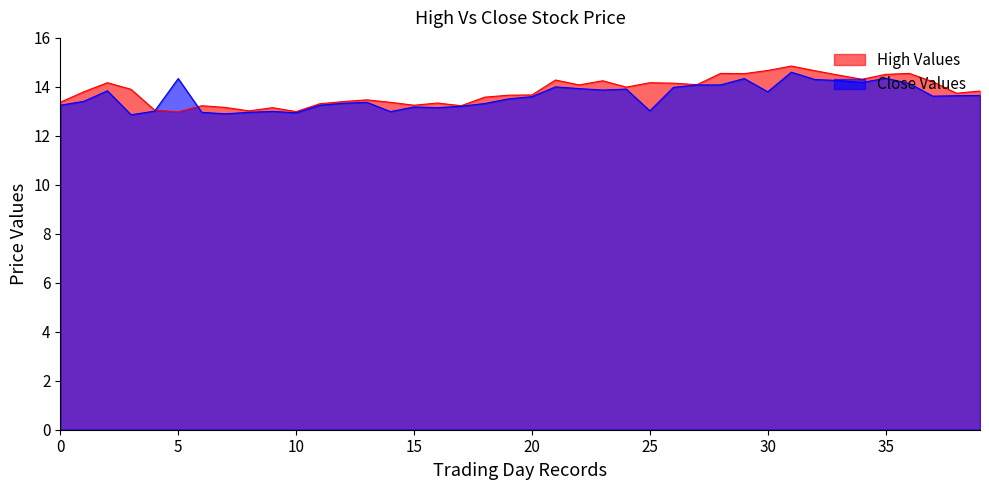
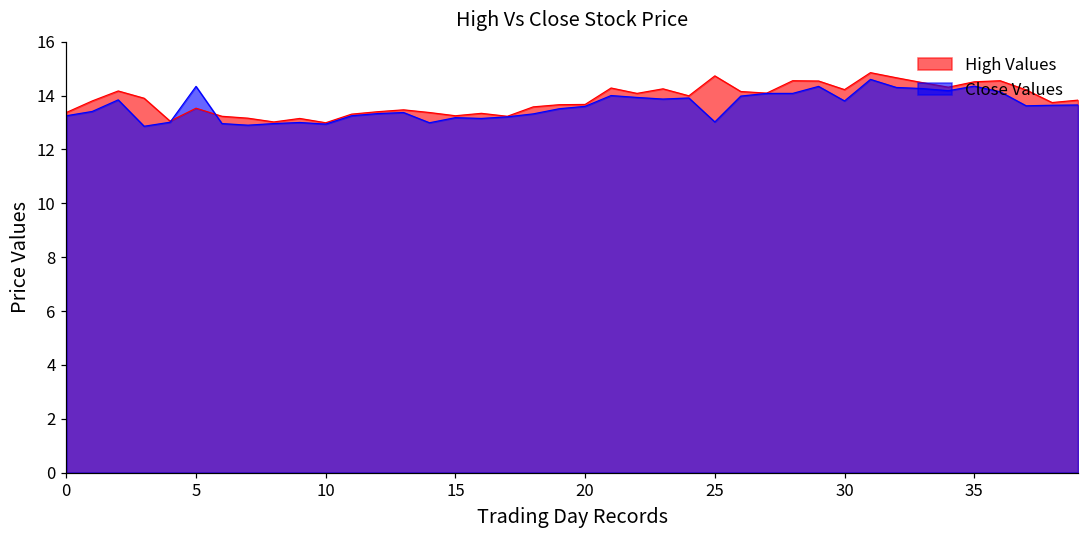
  {
    "High Values": {
      "0": 13.4,
-     "5": 13.0,
-     "25": 14.2,
-     "30": 14.7,
+     "5": 13.5,
+     "25": 14.7,
+     "30": 14.2,
      "35": 14.5
    },
    "Close Values": {
      "0": 13.3,
      "5": 14.3,
      "25": 13.0,
      "30": 13.8,
      "35": 14.4
    }
  }
